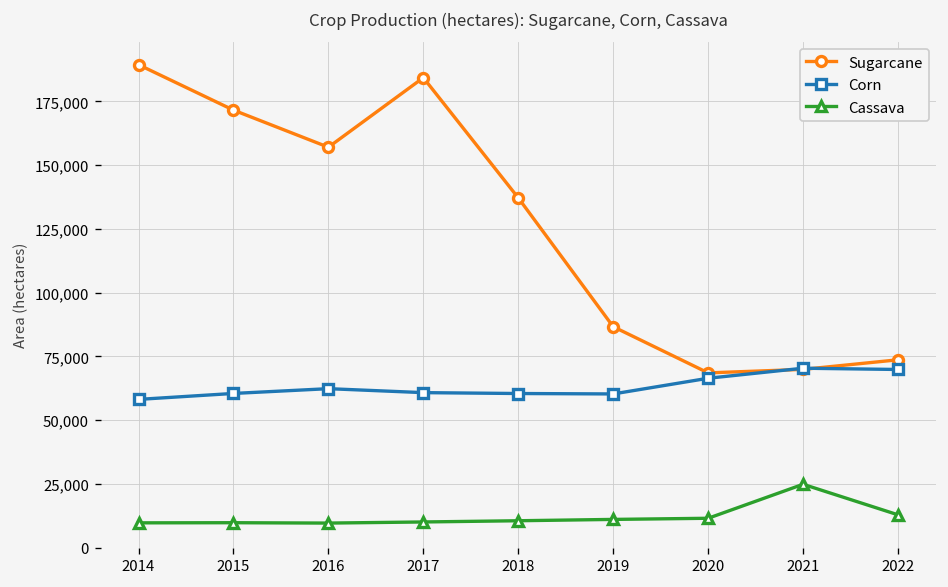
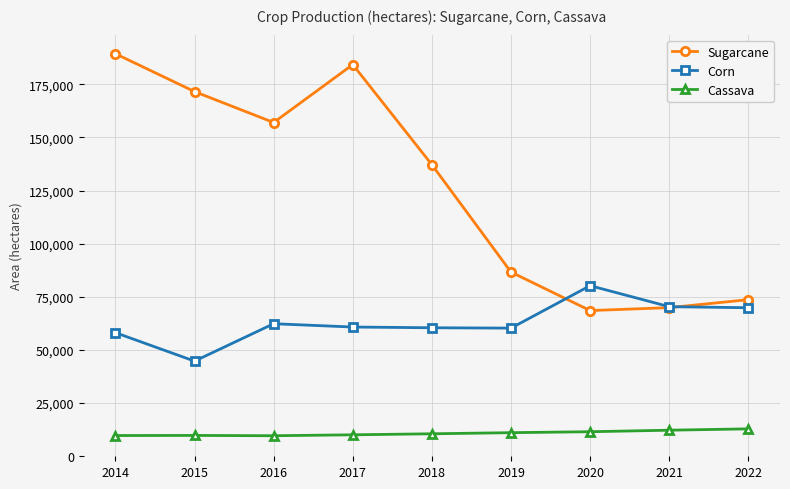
  {
    "Sugarcane": {
      "2014": "189,000",
      "2015": "172,000",
      "2016": "157,000",
      "2017": "184,000",
      "2018": "137,000",
      "2019": "87,000",
      "2020": "69,000",
      "2022": "74,000"
    },
    "Corn": {
      "2014": "58,000",
-     "2015": "60,000",
+     "2015": "45,000",
      "2016": "62,000",
      "2017": "61,000",
      "2018": "60,000",
      "2019": "60,000",
-     "2020": "66,000",
+     "2020": "80,000",
      "2022": "70,000"
    },
    "Cassava": {
      "2014": "10,000",
      "2015": "10,000",
      "2016": "10,000",
      "2017": "10,000",
      "2018": "11,000",
      "2019": "11,000",
      "2020": "12,000",
-     "2021": "25,000",
+     "2021": "12,000",
      "2022": "13,000"
    }
  }
